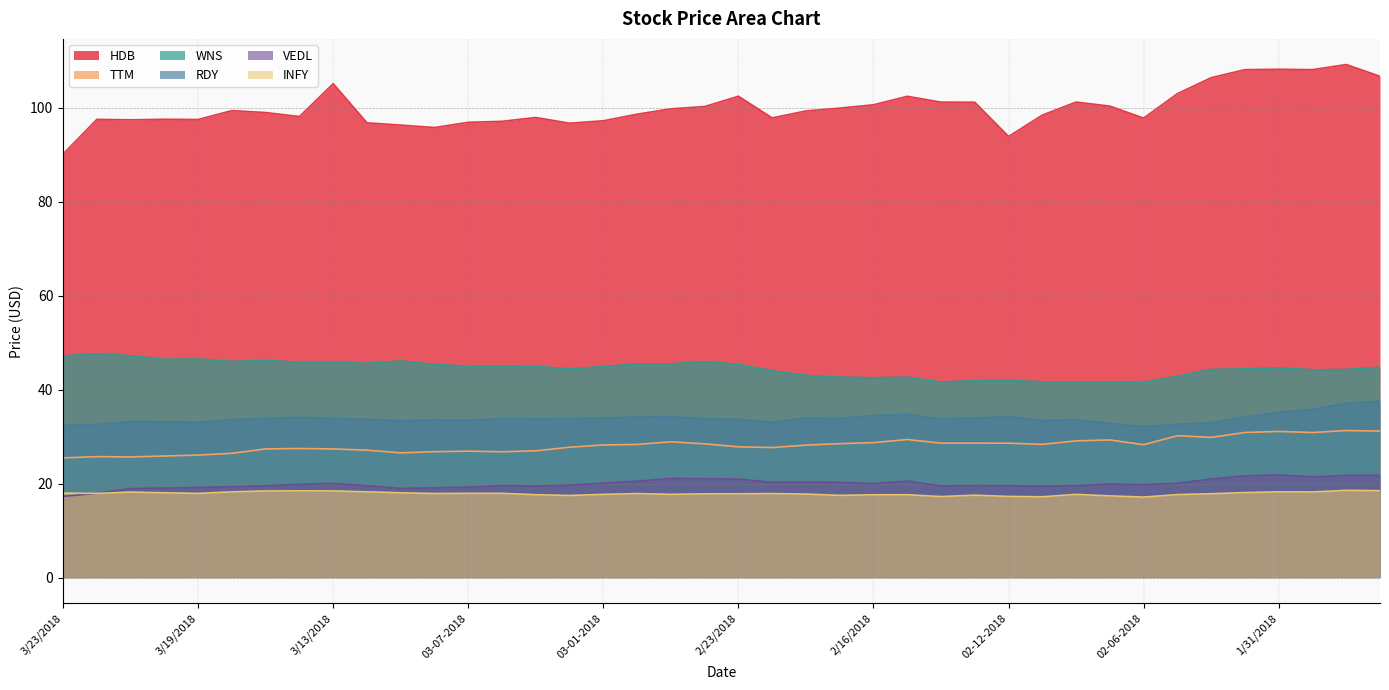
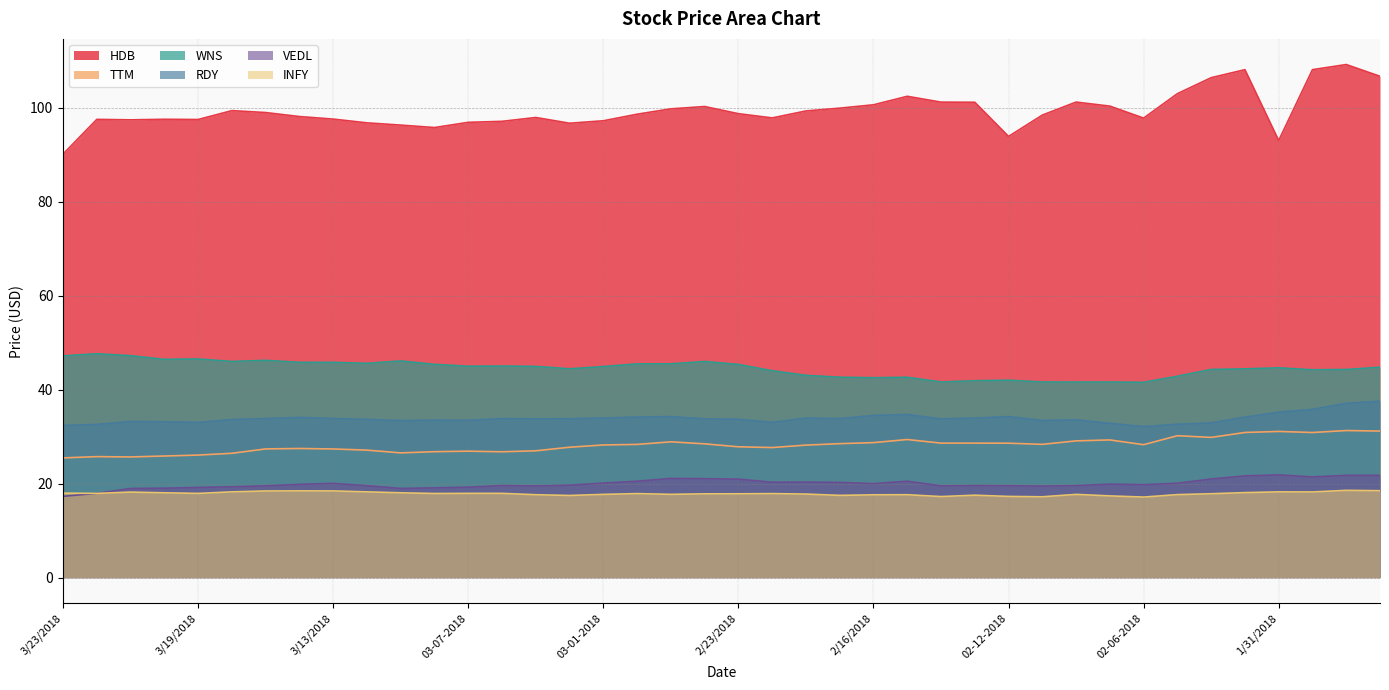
  {
    "HDB": {
      "3/23/2018": 90,
      "3/19/2018": 98,
-     "3/13/2018": 105,
+     "3/13/2018": 98,
      "03-07-2018": 97,
      "03-01-2018": 97,
-     "2/23/2018": 102,
+     "2/23/2018": 99,
      "2/16/2018": 101,
      "02-12-2018": 94,
      "02-06-2018": 98,
-     "1/31/2018": 108
+     "1/31/2018": 93
    }
  }
